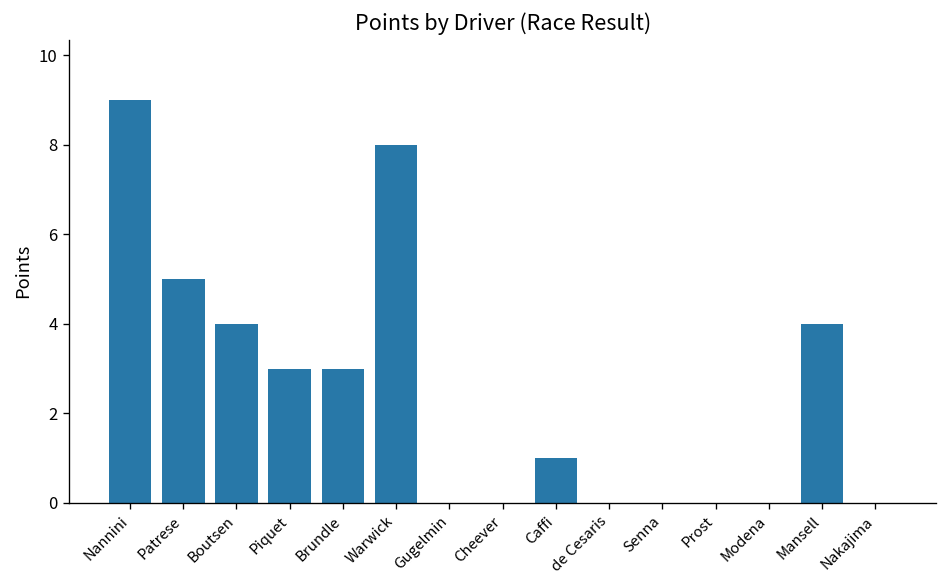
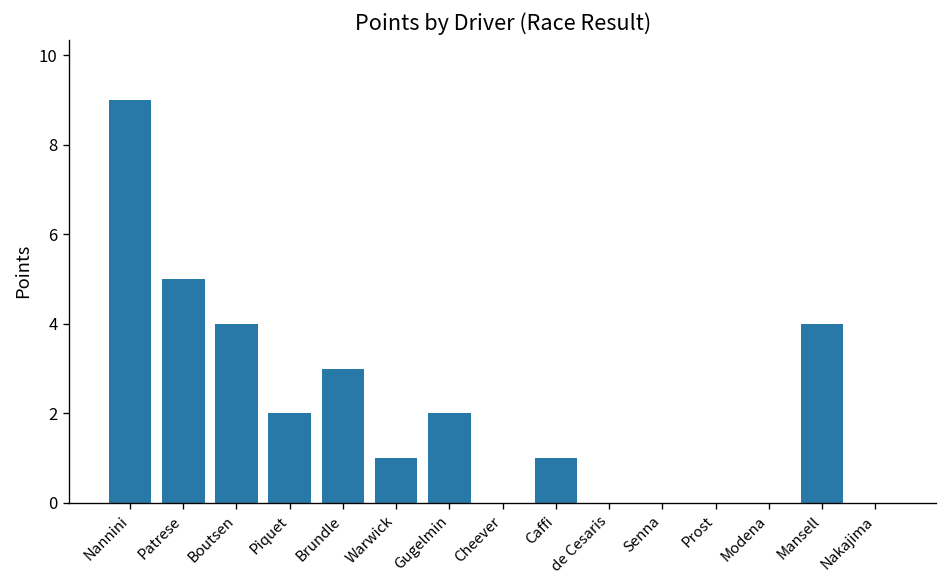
  {
    "Nannini": 9,
    "Patrese": 5,
    "Boutsen": 4,
-   "Piquet": 3,
+   "Piquet": 2,
    "Brundle": 3,
-   "Warwick": 8,
-   "Gugelmin": 0,
+   "Warwick": 1,
+   "Gugelmin": 2,
    "Cheever": 0,
    "Caffi": 1,
    "de Cesaris": 0,
    "Senna": 0,
    "Prost": 0,
    "Modena": 0,
    "Mansell": 4,
    "Nakajima": 0
  }
